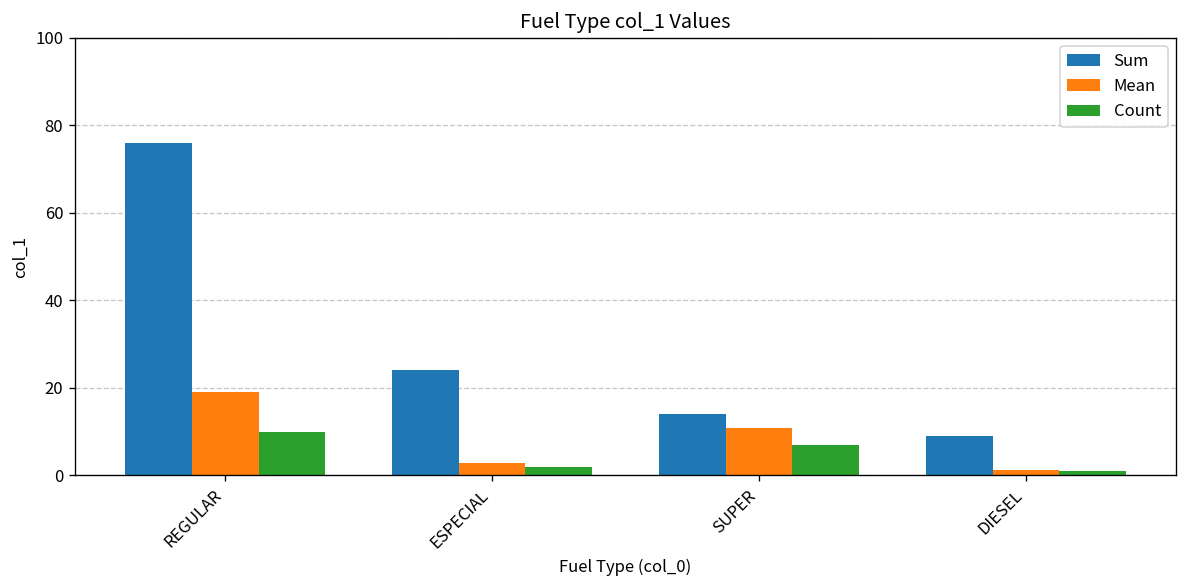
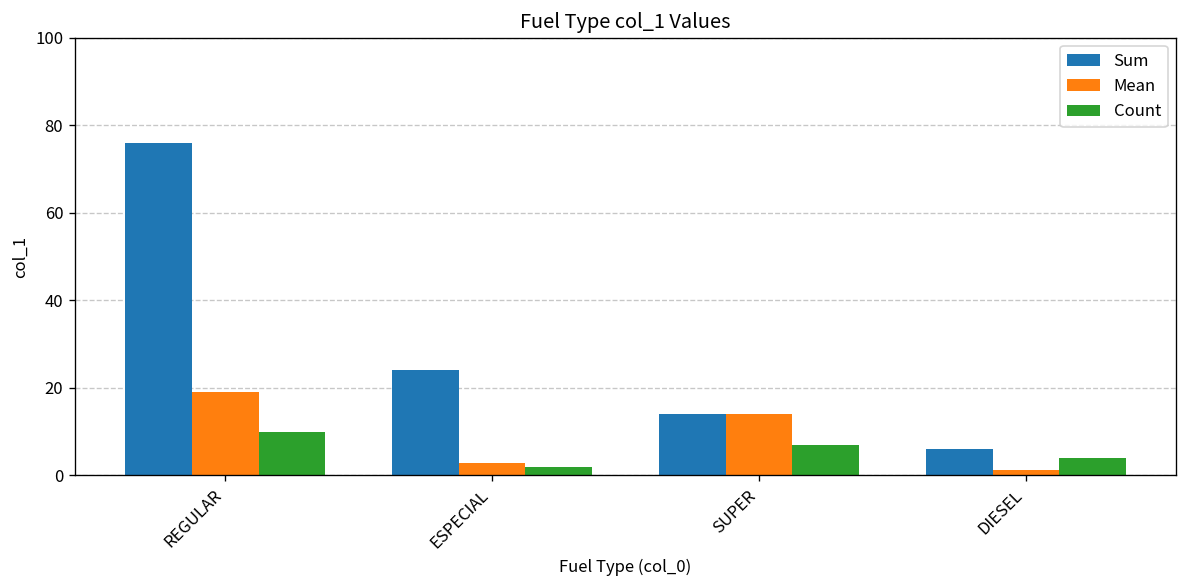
  {
    "Sum": {
      "REGULAR": 76,
      "ESPECIAL": 24,
      "SUPER": 14,
-     "DIESEL": 9
+     "DIESEL": 6
    },
    "Mean": {
      "REGULAR": 19,
      "ESPECIAL": 3,
-     "SUPER": 11,
+     "SUPER": 14,
      "DIESEL": 1
    },
    "Count": {
      "REGULAR": 10,
      "ESPECIAL": 2,
      "SUPER": 7,
-     "DIESEL": 1
+     "DIESEL": 4
    }
  }
